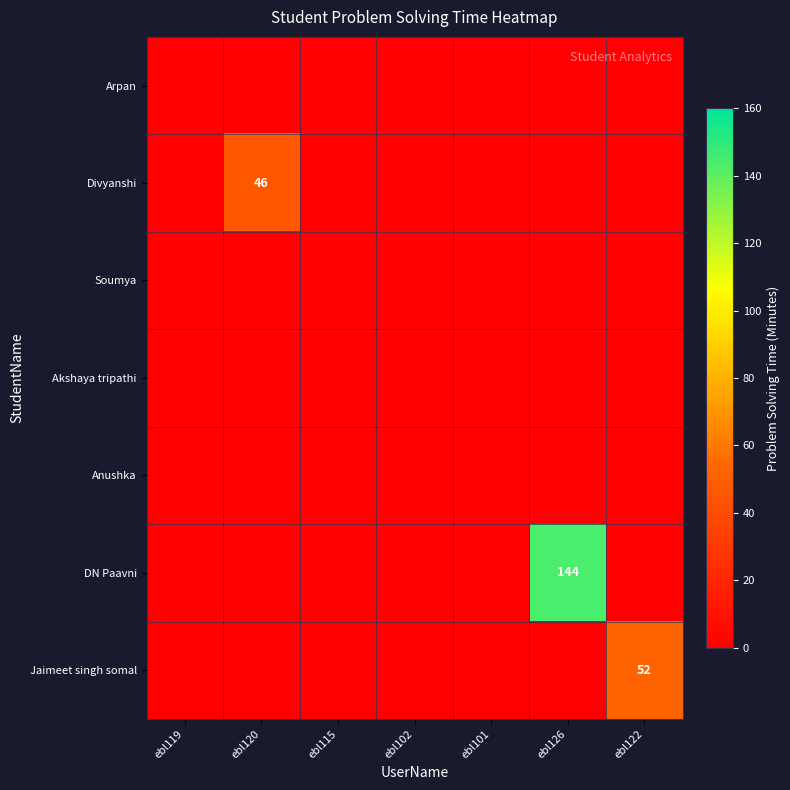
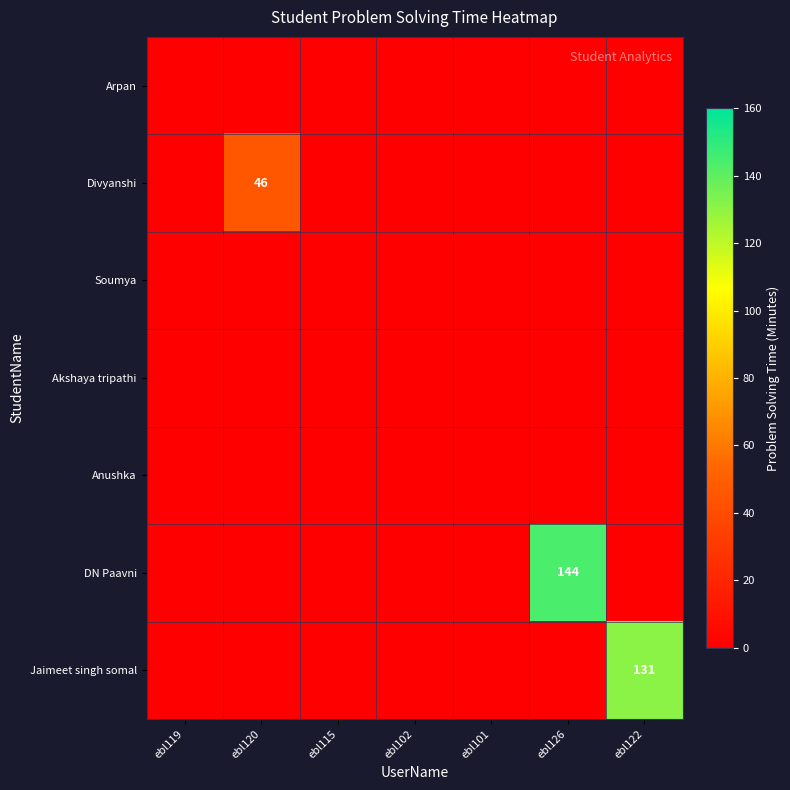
  {
    "Divyanshi": {
      "ebl120": 46
    },
    "DN Paavni": {
      "ebl126": 144
    },
    "Jaimeet singh somal": {
-     "ebl122": 52
+     "ebl122": 131
    }
  }
